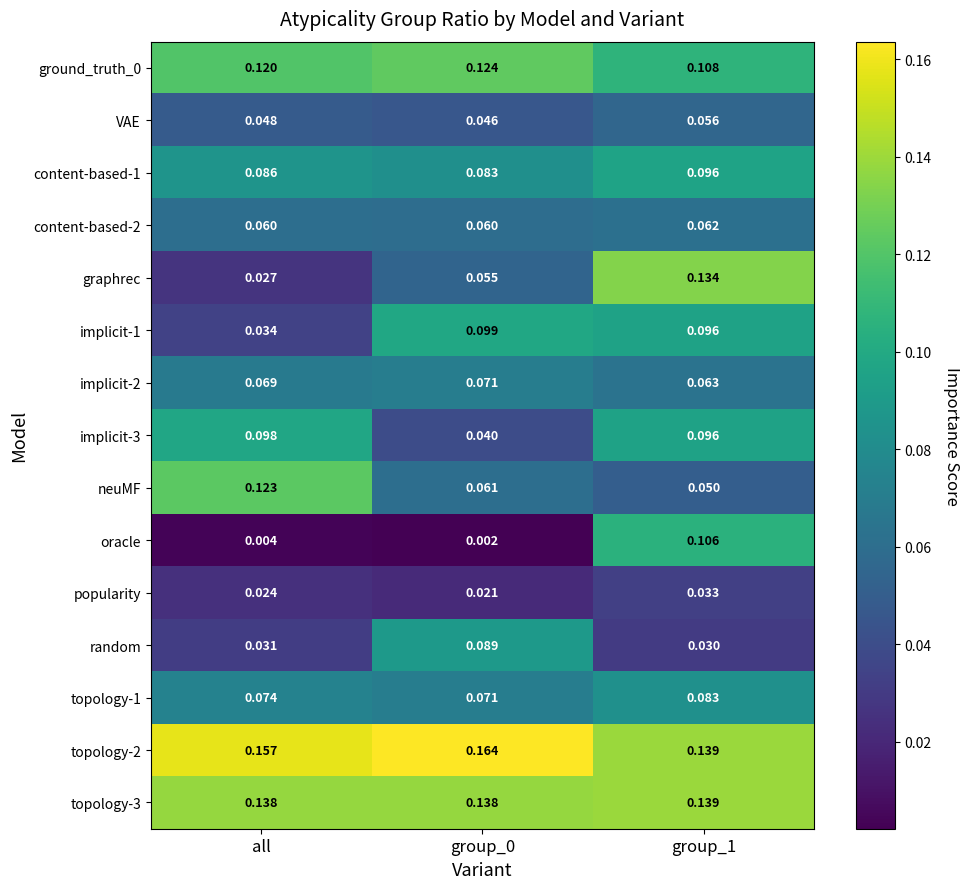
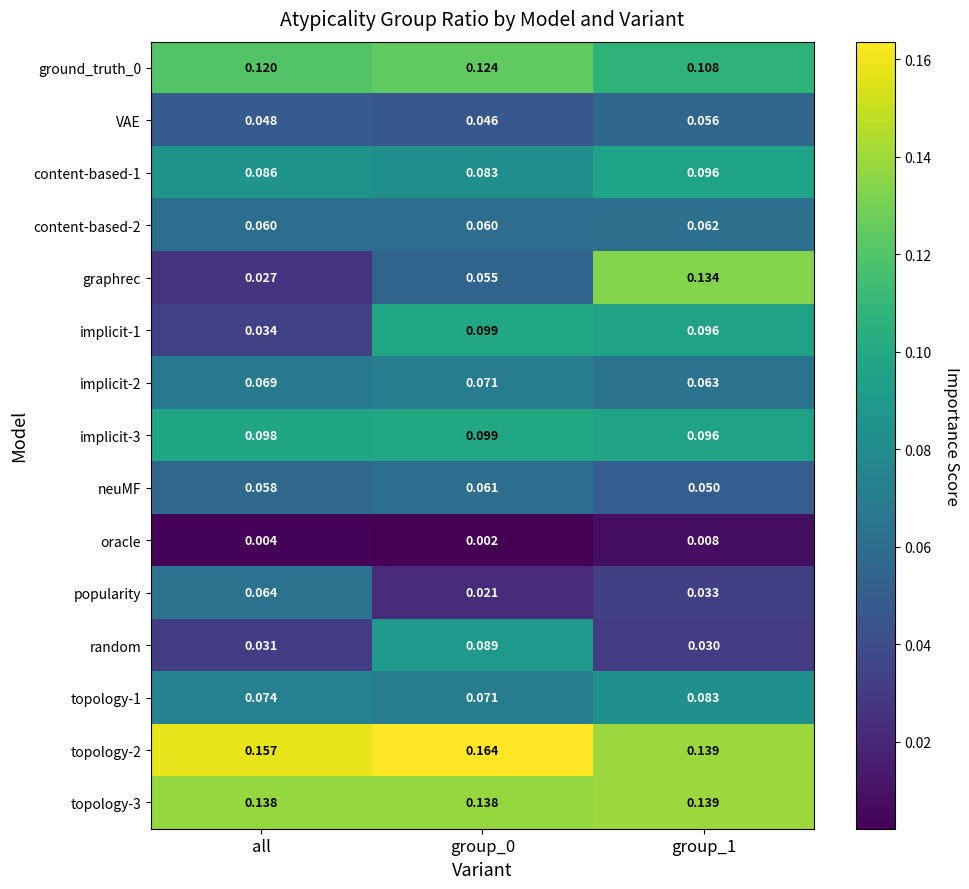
  {
    "ground_truth_0": {
      "all": 0.120,
      "group_0": 0.124,
      "group_1": 0.108
    },
    "VAE": {
      "all": 0.048,
      "group_0": 0.046,
      "group_1": 0.056
    },
    "content-based-1": {
      "all": 0.086,
      "group_0": 0.083,
      "group_1": 0.096
    },
    "content-based-2": {
      "all": 0.060,
      "group_0": 0.060,
      "group_1": 0.062
    },
    "graphrec": {
      "all": 0.027,
      "group_0": 0.055,
      "group_1": 0.134
    },
    "implicit-1": {
      "all": 0.034,
      "group_0": 0.099,
      "group_1": 0.096
    },
    "implicit-2": {
      "all": 0.069,
      "group_0": 0.071,
      "group_1": 0.063
    },
    "implicit-3": {
      "all": 0.098,
-     "group_0": 0.040,
+     "group_0": 0.099,
      "group_1": 0.096
    },
    "neuMF": {
-     "all": 0.123,
+     "all": 0.058,
      "group_0": 0.061,
      "group_1": 0.050
    },
    "oracle": {
      "all": 0.004,
      "group_0": 0.002,
-     "group_1": 0.106
+     "group_1": 0.008
    },
    "popularity": {
-     "all": 0.024,
+     "all": 0.064,
      "group_0": 0.021,
      "group_1": 0.033
    },
    "random": {
      "all": 0.031,
      "group_0": 0.089,
      "group_1": 0.030
    },
    "topology-1": {
      "all": 0.074,
      "group_0": 0.071,
      "group_1": 0.083
    },
    "topology-2": {
      "all": 0.157,
      "group_0": 0.164,
      "group_1": 0.139
    },
    "topology-3": {
      "all": 0.138,
      "group_0": 0.138,
      "group_1": 0.139
    }
  }
